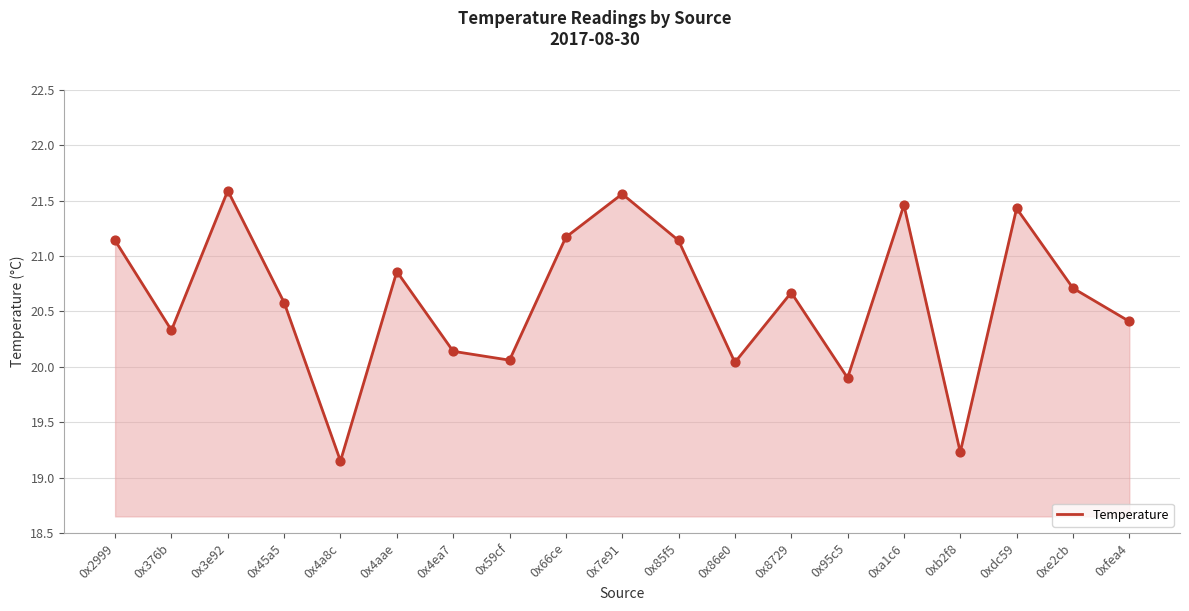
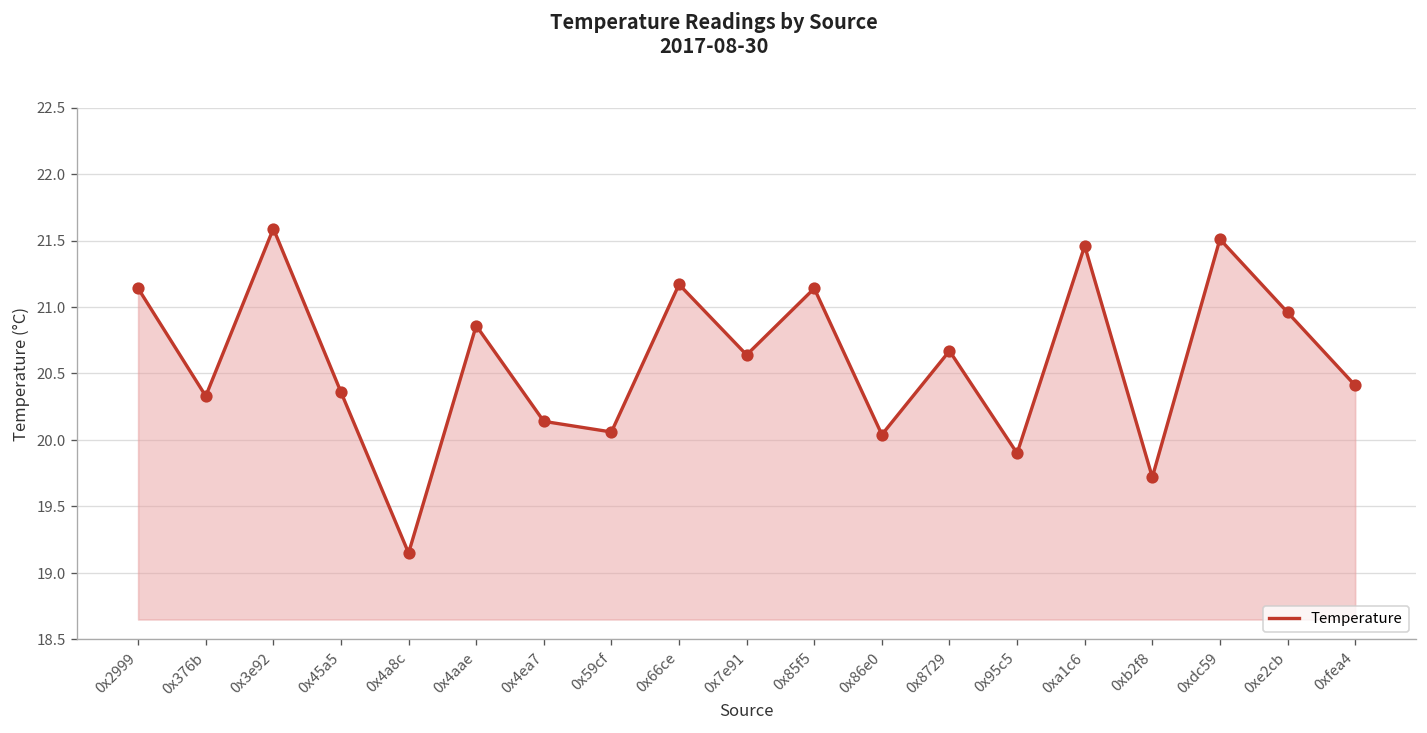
  {
    "0x2999": 21.14,
    "0x376b": 20.33,
    "0x3e92": 21.59,
-   "0x45a5": 20.58,
+   "0x45a5": 20.36,
    "0x4a8c": 19.15,
    "0x4aae": 20.86,
    "0x4ea7": 20.14,
    "0x59cf": 20.06,
    "0x66ce": 21.17,
-   "0x7e91": 21.56,
+   "0x7e91": 20.64,
    "0x85f5": 21.14,
    "0x86e0": 20.04,
    "0x8729": 20.67,
    "0x95c5": 19.90,
    "0xa1c6": 21.46,
-   "0xb2f8": 19.23,
-   "0xdc59": 21.43,
-   "0xe2cb": 20.71,
+   "0xb2f8": 19.72,
+   "0xdc59": 21.51,
+   "0xe2cb": 20.96,
    "0xfea4": 20.41
  }
